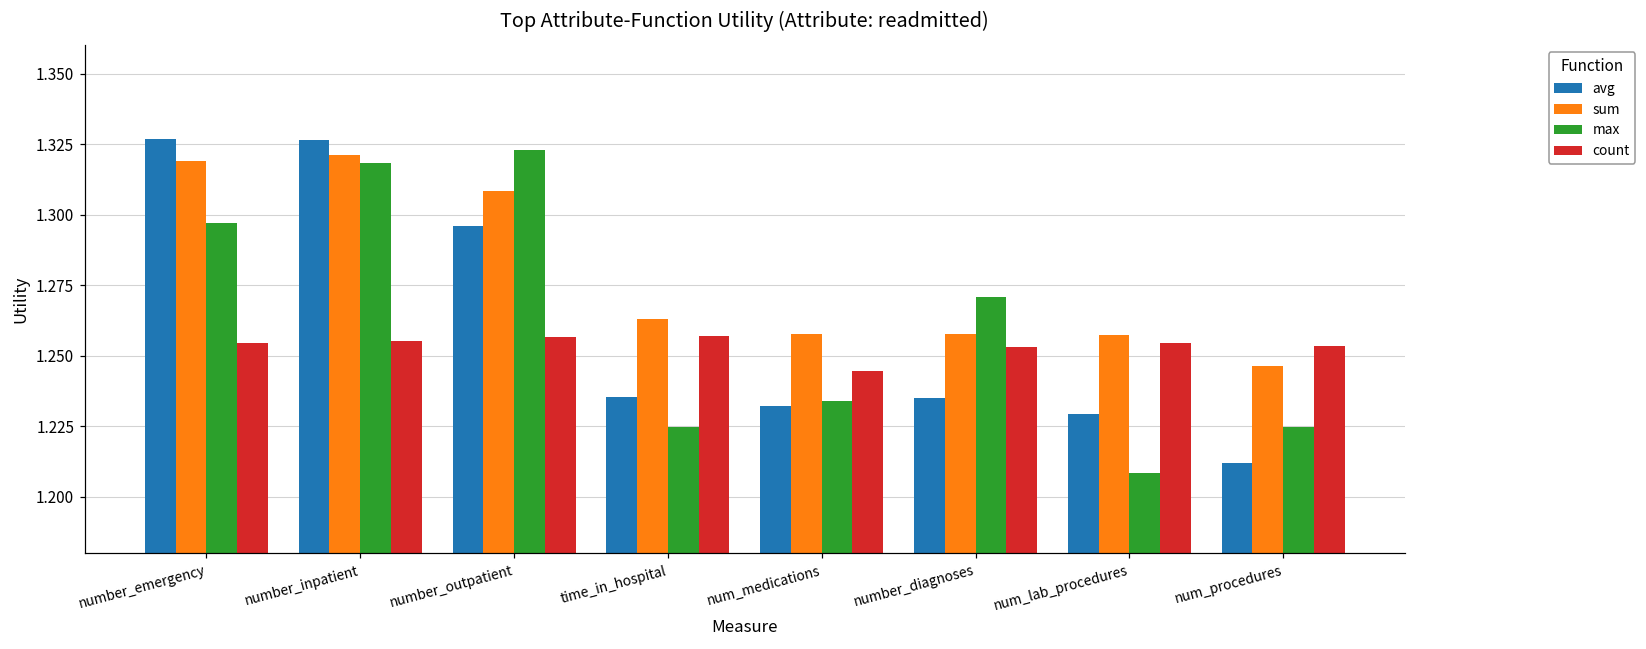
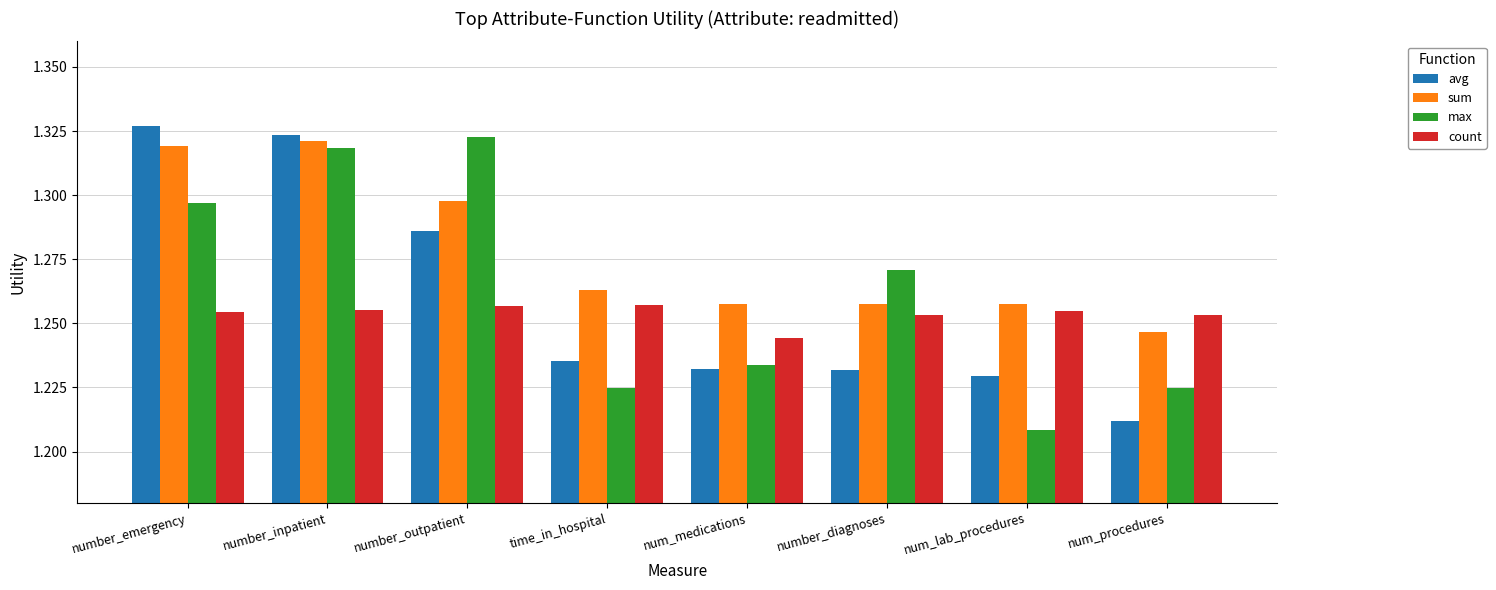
  {
    "avg": {
      "number_emergency": 1.327,
-     "number_inpatient": 1.327,
-     "number_outpatient": 1.296,
+     "number_inpatient": 1.323,
+     "number_outpatient": 1.286,
      "time_in_hospital": 1.235,
      "num_medications": 1.232,
-     "number_diagnoses": 1.235,
+     "number_diagnoses": 1.232,
      "num_lab_procedures": 1.229,
      "num_procedures": 1.212
    },
    "sum": {
      "number_emergency": 1.319,
      "number_inpatient": 1.321,
-     "number_outpatient": 1.308,
+     "number_outpatient": 1.298,
      "time_in_hospital": 1.263,
      "num_medications": 1.258,
      "number_diagnoses": 1.258,
      "num_lab_procedures": 1.258,
      "num_procedures": 1.247
    },
    "max": {
      "number_emergency": 1.297,
      "number_inpatient": 1.318,
      "number_outpatient": 1.323,
      "time_in_hospital": 1.225,
      "num_medications": 1.234,
      "number_diagnoses": 1.271,
      "num_lab_procedures": 1.208,
      "num_procedures": 1.225
    },
    "count": {
      "number_emergency": 1.254,
      "number_inpatient": 1.255,
      "number_outpatient": 1.257,
      "time_in_hospital": 1.257,
      "num_medications": 1.244,
      "number_diagnoses": 1.253,
      "num_lab_procedures": 1.255,
      "num_procedures": 1.253
    }
  }
